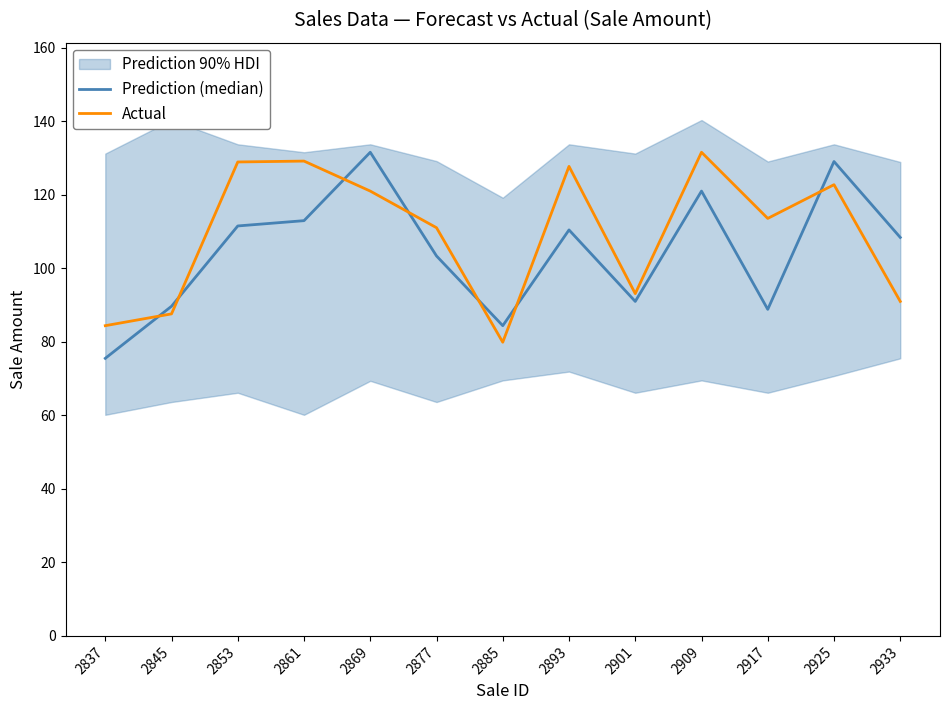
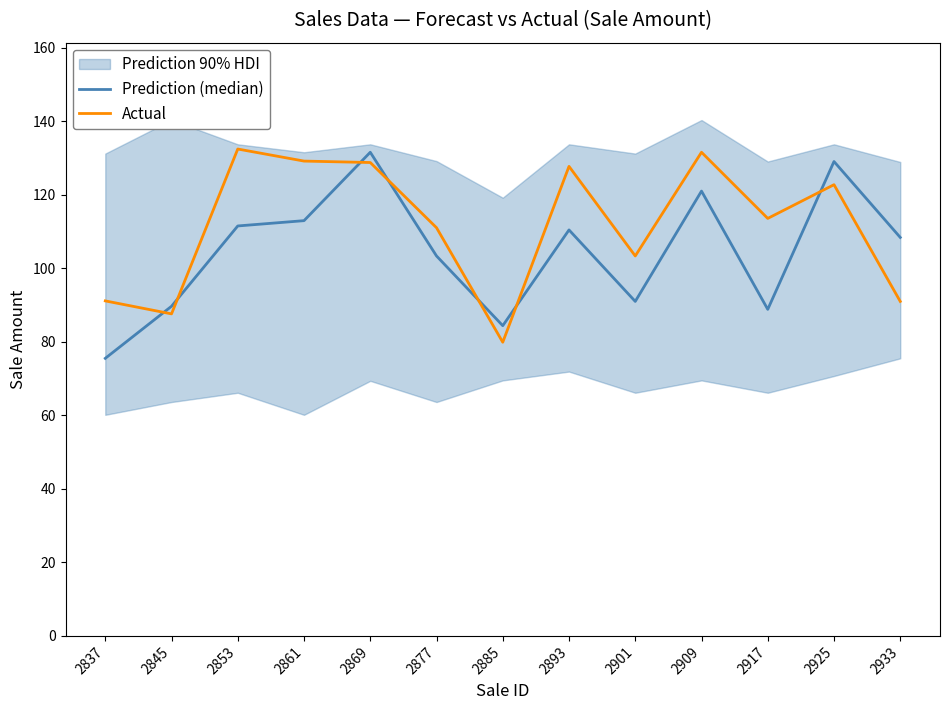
  {
    "Actual": {
-     "2837": 84,
+     "2837": 91,
      "2845": 88,
-     "2853": 129,
+     "2853": 132,
      "2861": 129,
-     "2869": 121,
+     "2869": 129,
      "2877": 111,
      "2885": 80,
      "2893": 128,
-     "2901": 93,
+     "2901": 103,
      "2909": 132,
      "2917": 114,
      "2925": 123,
      "2933": 91
    }
  }
